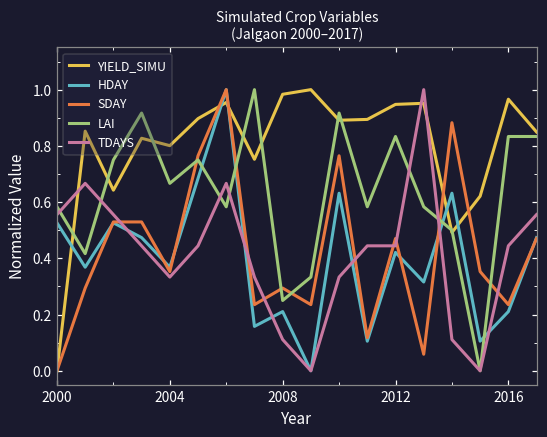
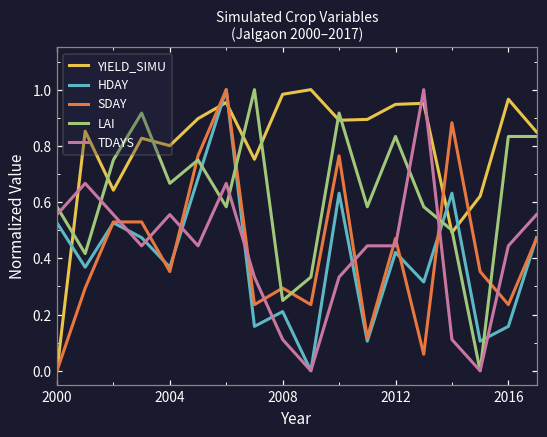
  {
    "YIELD_SIMU": {
      "2004": 0.80,
      "2008": 0.98,
      "2012": 0.95,
      "2016": 0.97
    },
    "HDAY": {
      "2000": 0.53,
      "2004": 0.37,
      "2008": 0.21,
      "2012": 0.42,
-     "2016": 0.21
+     "2016": 0.16
    },
    "SDAY": {
      "2004": 0.35,
      "2008": 0.29,
      "2012": 0.47,
      "2016": 0.24
    },
    "LAI": {
      "2000": 0.58,
      "2004": 0.67,
      "2008": 0.25,
      "2012": 0.83,
      "2016": 0.83
    },
    "TDAYS": {
      "2000": 0.56,
-     "2004": 0.33,
+     "2004": 0.56,
      "2008": 0.11,
      "2012": 0.44,
      "2016": 0.44
    }
  }
